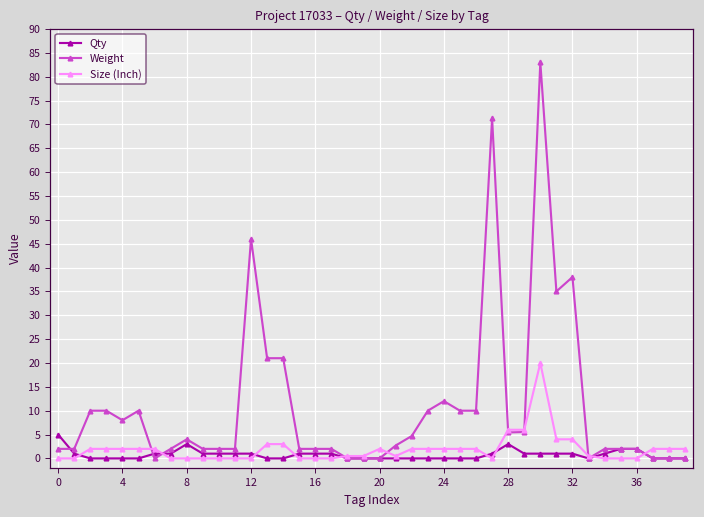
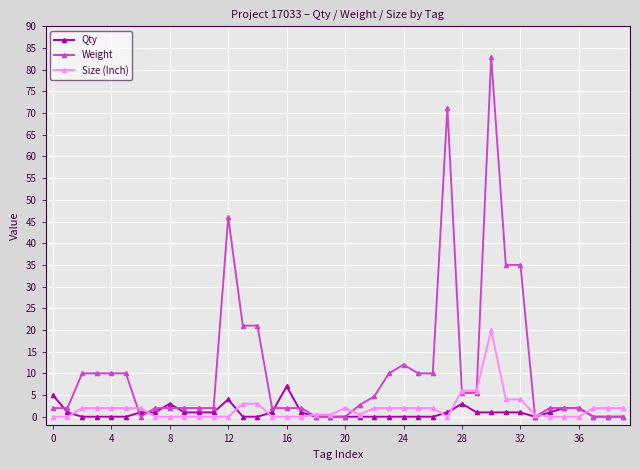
  {
    "Qty": {
      "0": 5,
      "4": 0,
      "8": 3,
-     "12": 1,
-     "16": 1,
+     "12": 4,
+     "16": 7,
      "24": 0,
      "28": 3,
      "32": 1
    },
    "Weight": {
      "0": 2,
-     "4": 8,
-     "8": 4,
+     "4": 10,
+     "8": 2,
      "12": 46,
      "16": 2,
      "24": 12,
-     "32": 38
+     "32": 35
    },
    "Size (Inch)": {
      "0": 0,
      "4": 2,
      "8": 0,
      "12": 0,
      "16": 0,
      "20": 2,
      "24": 2,
      "32": 4,
      "36": 0
    }
  }
